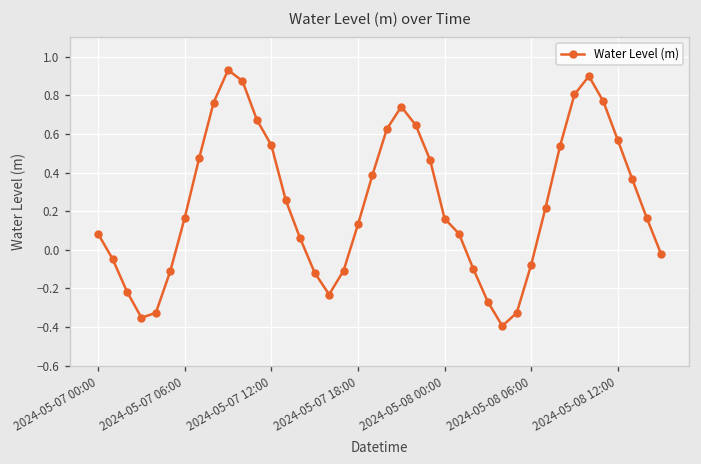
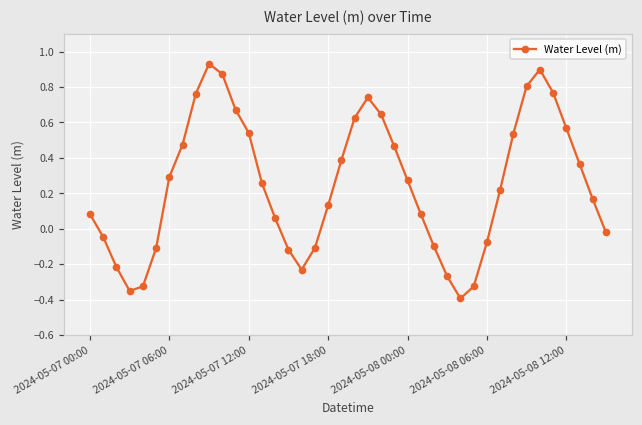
  {
    "2024-05-07 00:00": 0.08,
-   "2024-05-07 06:00": 0.17,
+   "2024-05-07 06:00": 0.29,
    "2024-05-07 12:00": 0.54,
    "2024-05-07 18:00": 0.13,
-   "2024-05-08 00:00": 0.16,
+   "2024-05-08 00:00": 0.27,
    "2024-05-08 06:00": -0.08,
    "2024-05-08 12:00": 0.57
  }
